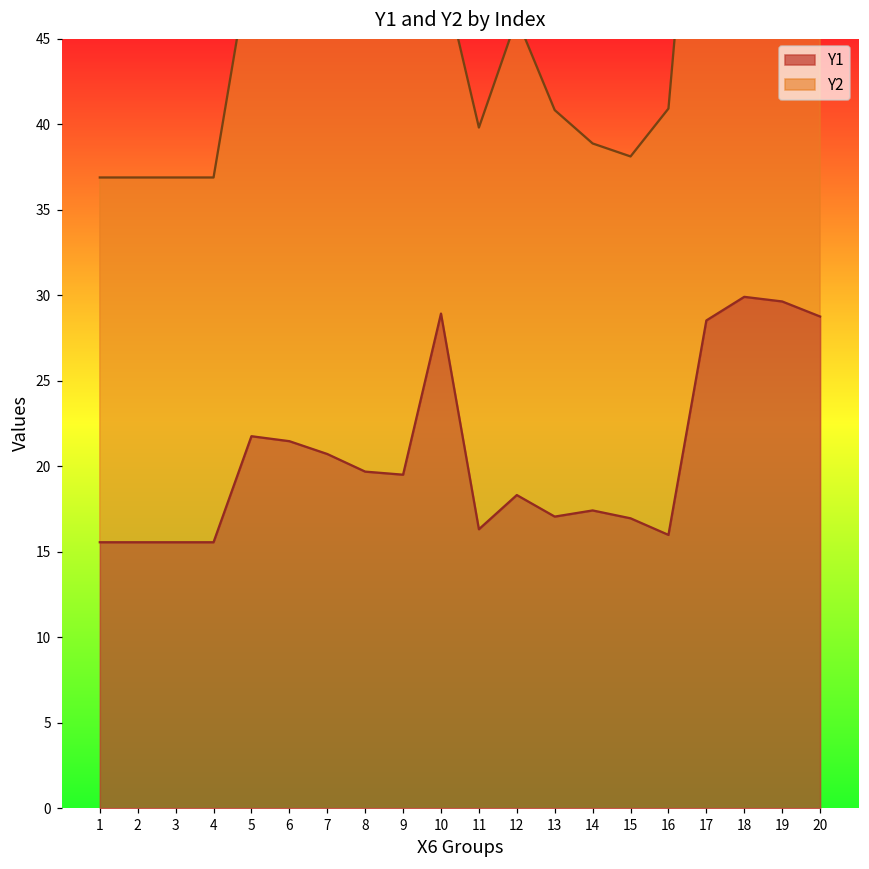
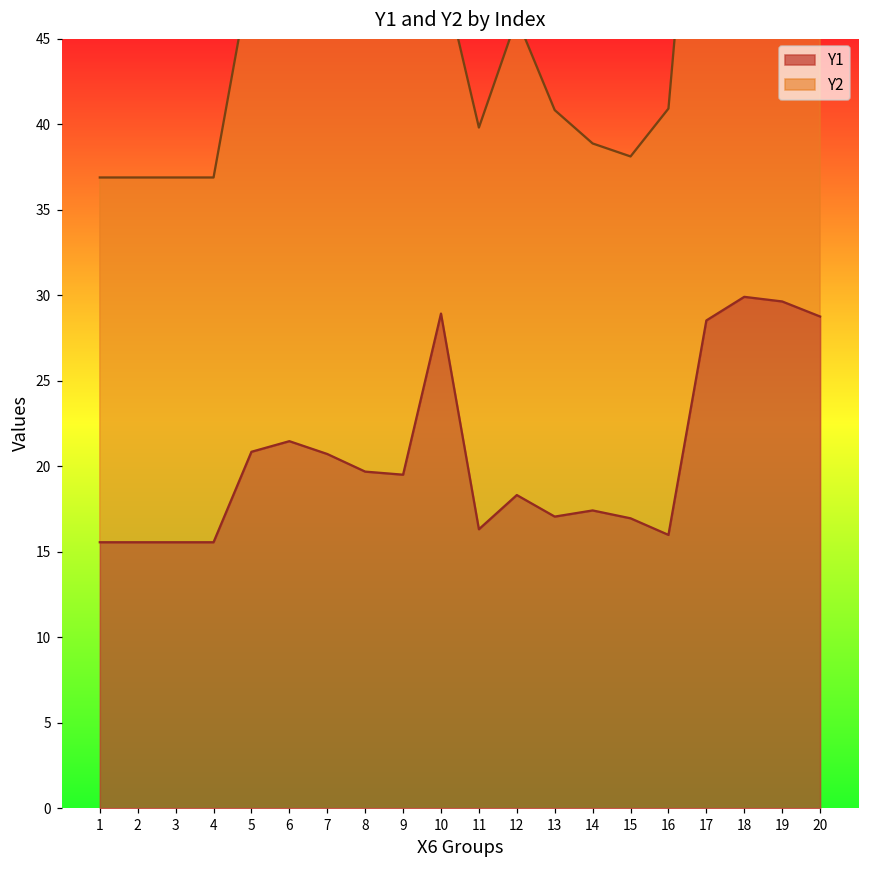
  {
    "Y1": {
      "1": 15.6,
      "2": 15.6,
      "3": 15.6,
      "4": 15.6,
-     "5": 21.8,
+     "5": 20.8,
      "6": 21.5,
      "7": 20.7,
      "8": 19.7,
      "9": 19.5,
      "10": 28.9,
      "11": 16.3,
      "12": 18.3,
      "13": 17.1,
      "14": 17.4,
      "15": 17.0,
      "16": 16.0,
      "17": 28.5,
      "18": 29.9,
      "19": 29.6,
      "20": 28.8
    },
    "Y2": {
      "1": 21.3,
      "2": 21.3,
      "3": 21.3,
      "4": 21.3,
      "11": 23.5,
      "13": 23.8,
      "14": 21.5,
      "15": 21.2,
      "16": 24.9
    }
  }
